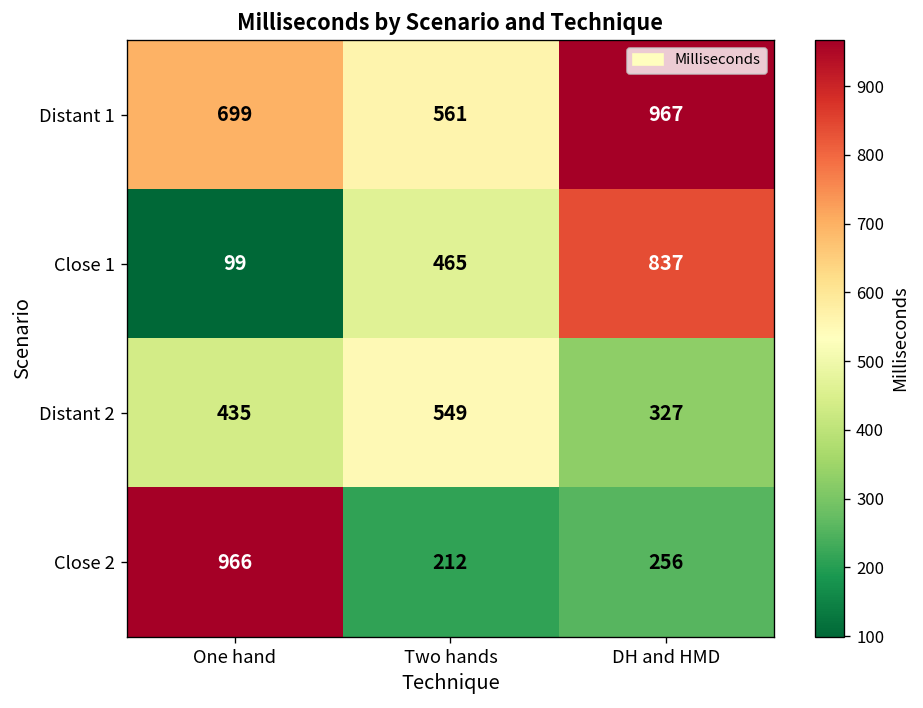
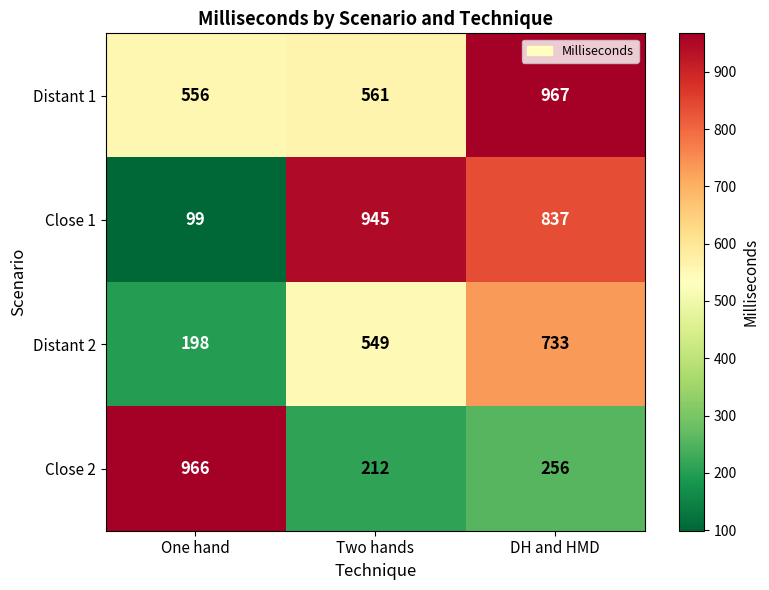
  {
    "Distant 1": {
-     "One hand": 699,
+     "One hand": 556,
      "Two hands": 561,
      "DH and HMD": 967
    },
    "Close 1": {
      "One hand": 99,
-     "Two hands": 465,
+     "Two hands": 945,
      "DH and HMD": 837
    },
    "Distant 2": {
-     "One hand": 435,
+     "One hand": 198,
      "Two hands": 549,
-     "DH and HMD": 327
+     "DH and HMD": 733
    },
    "Close 2": {
      "One hand": 966,
      "Two hands": 212,
      "DH and HMD": 256
    }
  }
